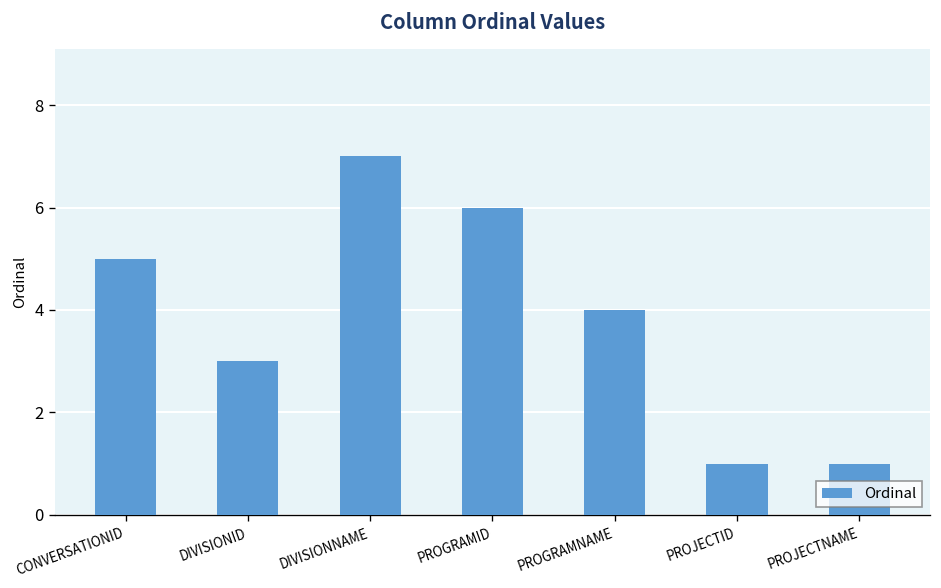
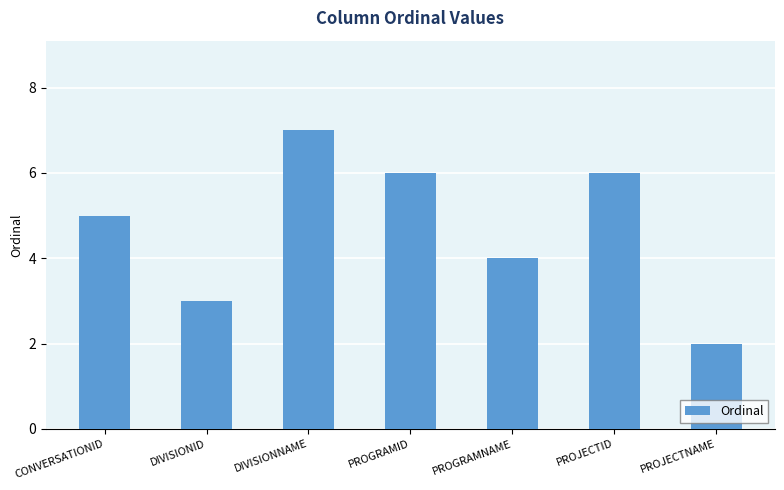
  {
    "CONVERSATIONID": 5,
    "DIVISIONID": 3,
    "DIVISIONNAME": 7,
    "PROGRAMID": 6,
    "PROGRAMNAME": 4,
-   "PROJECTID": 1,
-   "PROJECTNAME": 1
+   "PROJECTID": 6,
+   "PROJECTNAME": 2
  }
